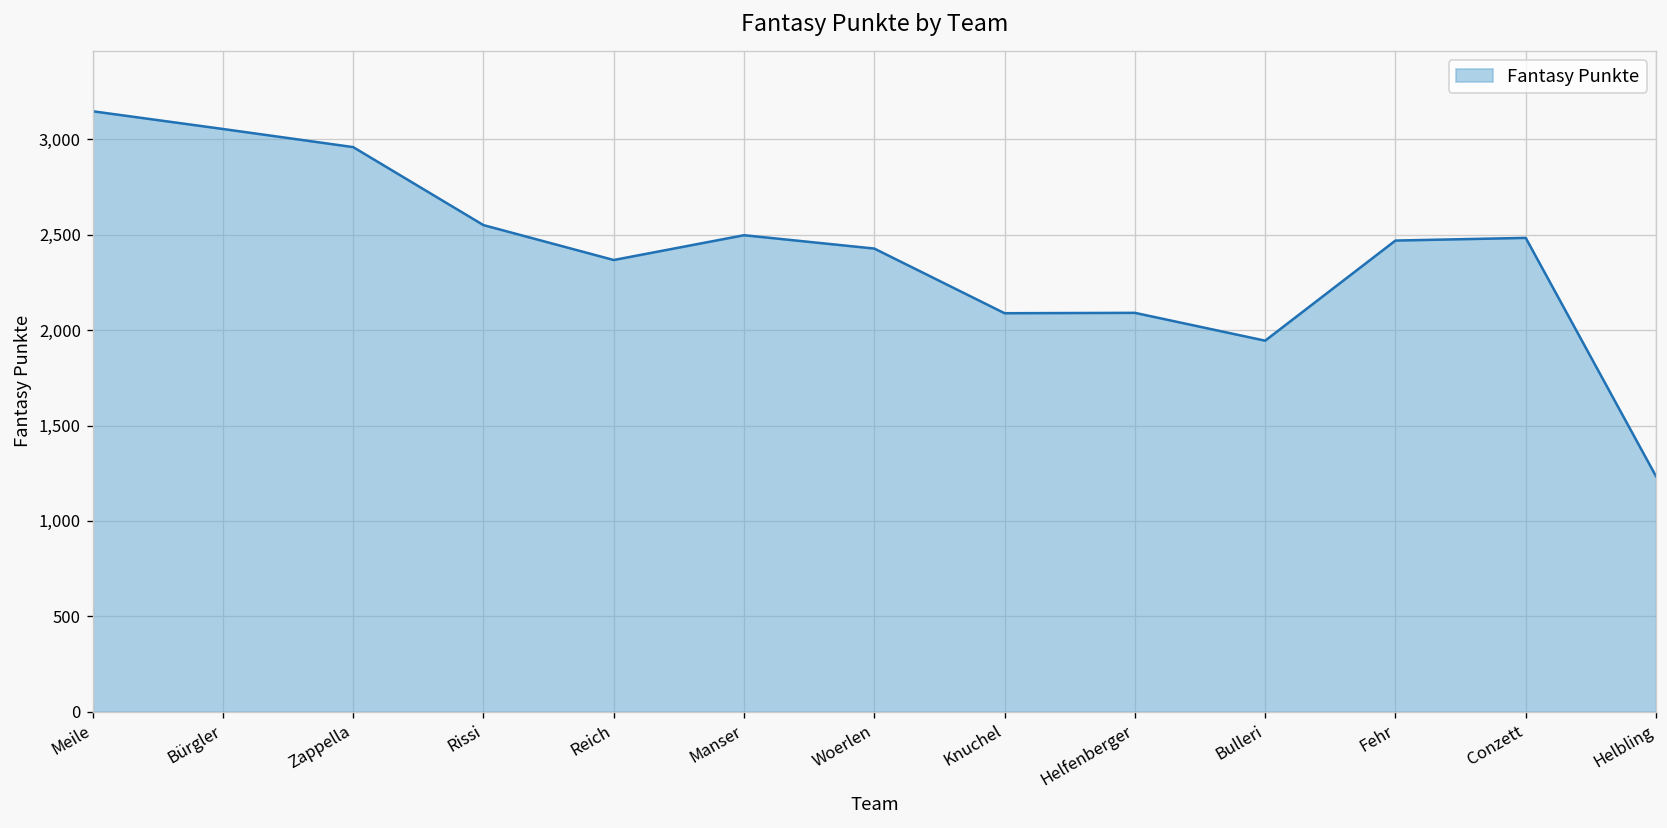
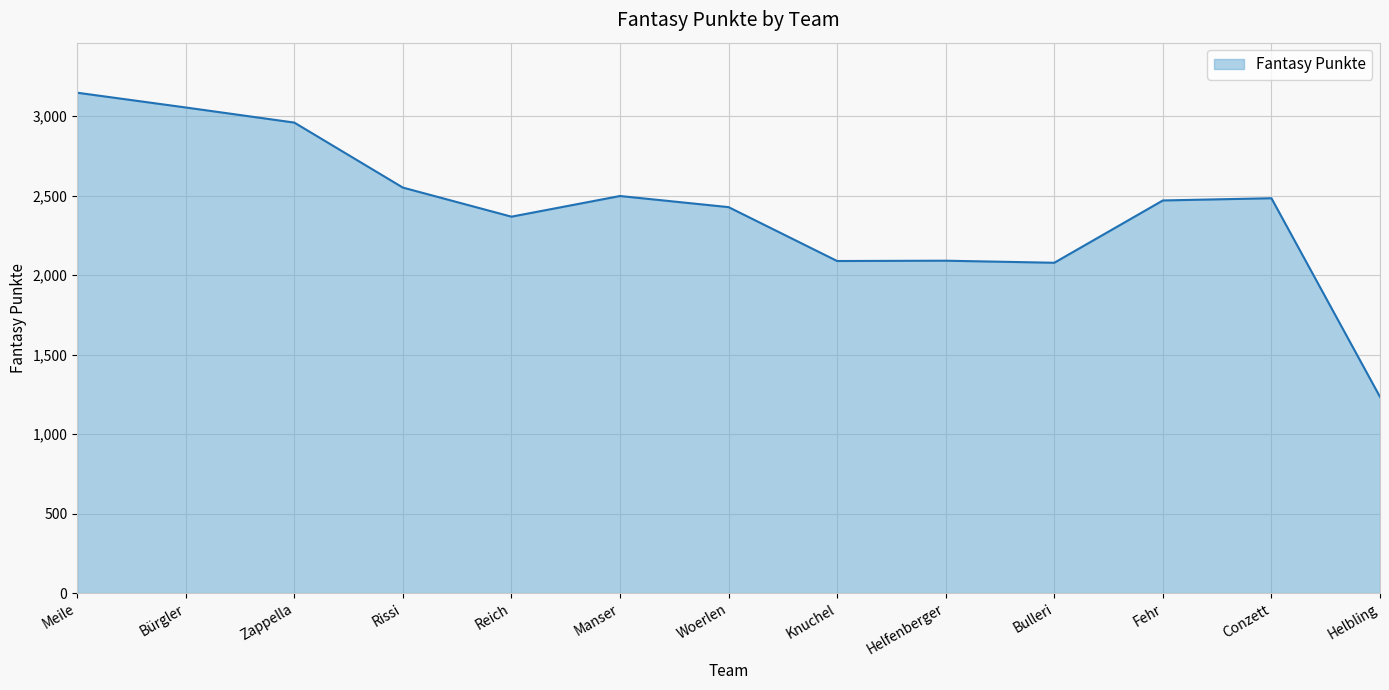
  {
    "Meile": "3,150",
    "Bürgler": "3,060",
    "Zappella": "2,960",
    "Rissi": "2,550",
    "Reich": "2,370",
    "Manser": "2,500",
    "Woerlen": "2,430",
    "Knuchel": "2,090",
    "Helfenberger": "2,090",
-   "Bulleri": "1,950",
+   "Bulleri": "2,080",
    "Fehr": "2,470",
    "Conzett": "2,480",
    "Helbling": "1,230"
  }
